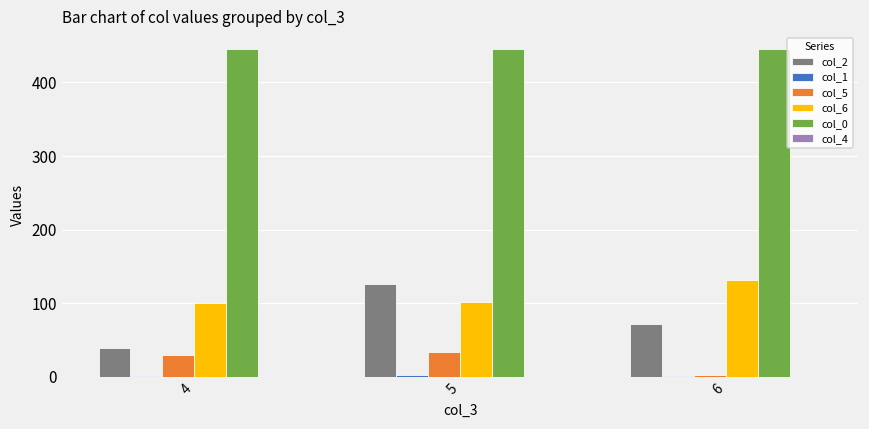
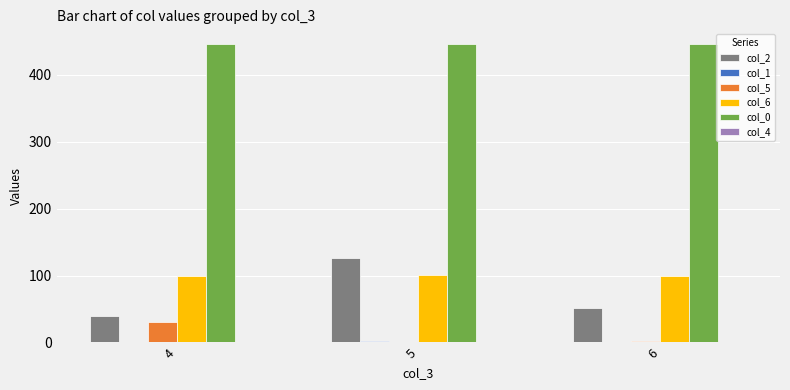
  {
    "col_2": {
      "4": 40,
      "5": 130,
-     "6": 70
+     "6": 50
    },
    "col_5": {
      "4": 30,
-     "5": 30
+     "5": 0
    },
    "col_6": {
      "4": 100,
      "5": 100,
-     "6": 130
+     "6": 100
    },
    "col_0": {
      "4": 450,
      "5": 450,
      "6": 450
    }
  }
